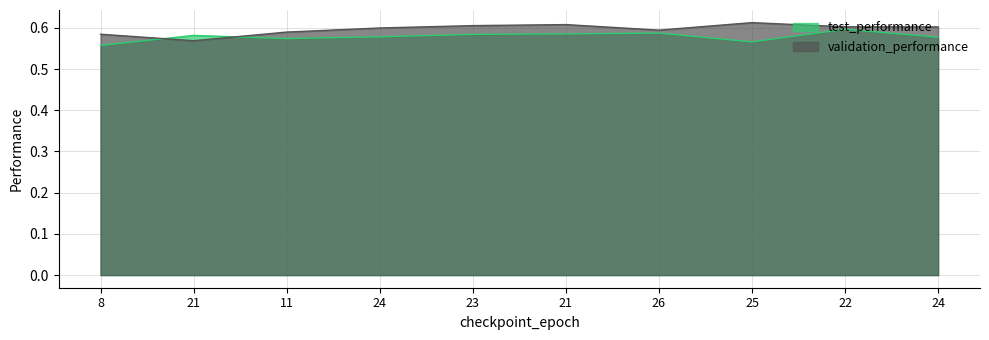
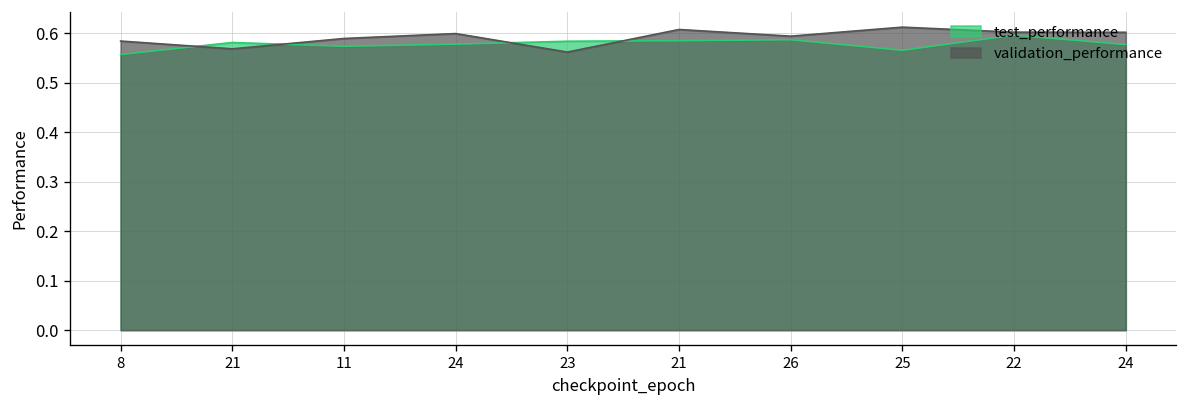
  {
    "test_performance": {
      "8": 0.56,
      "11": 0.57,
      "23": 0.58,
      "26": 0.59,
      "25": 0.57
    },
    "validation_performance": {
      "8": 0.58,
      "11": 0.59,
-     "23": 0.61,
+     "23": 0.56,
      "26": 0.59,
      "25": 0.61
    }
  }
